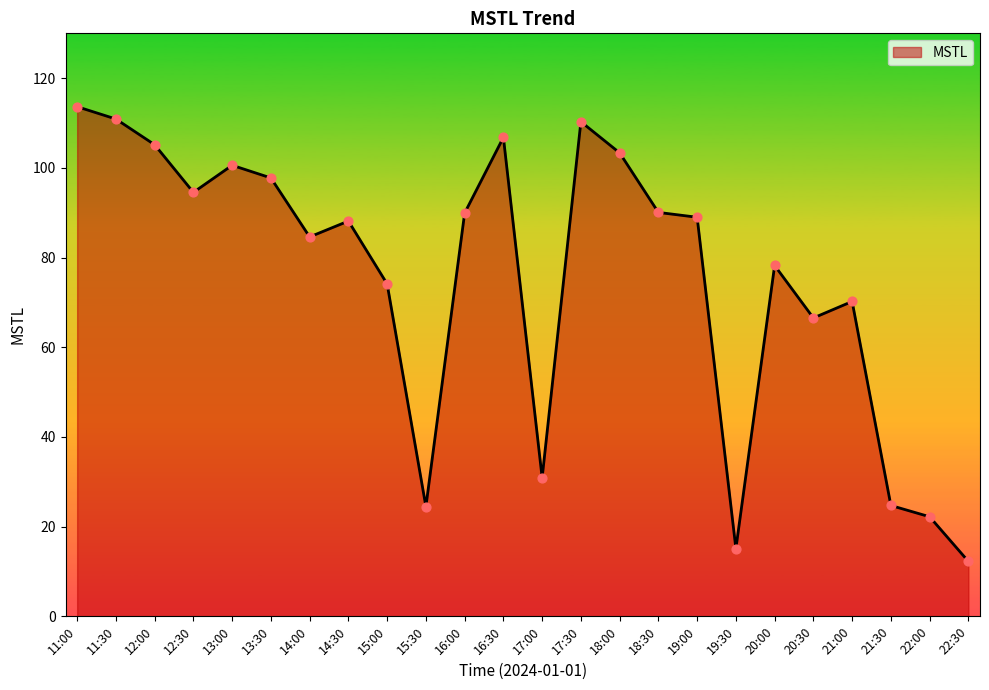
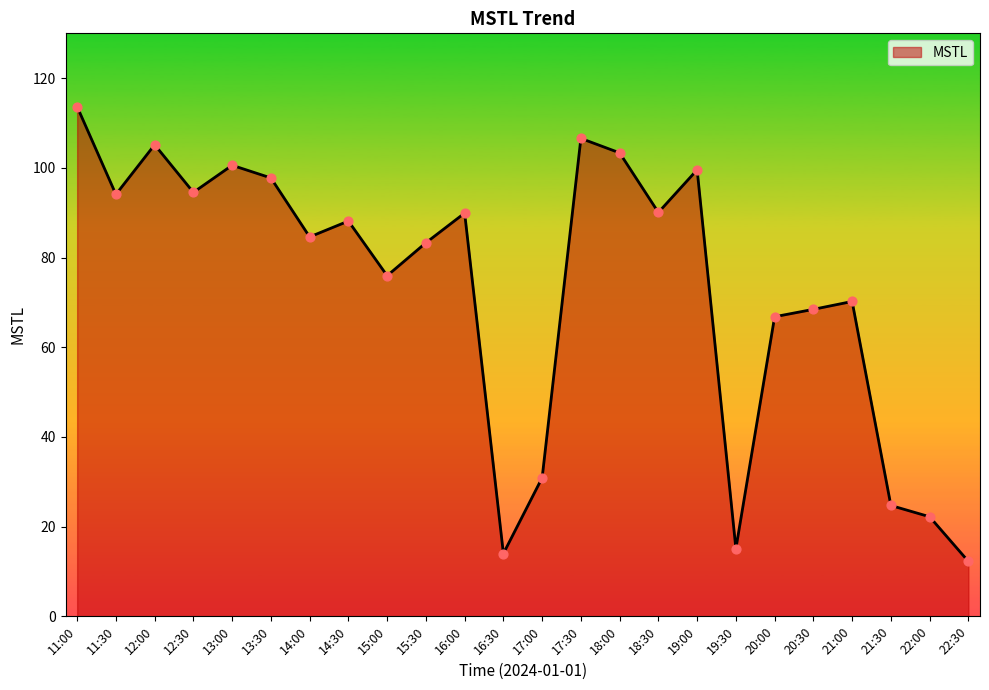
  {
    "11:00": 114,
-   "11:30": 111,
+   "11:30": 94,
    "12:00": 105,
    "12:30": 95,
    "13:00": 101,
    "13:30": 98,
    "14:00": 85,
    "14:30": 88,
-   "15:00": 74,
-   "15:30": 24,
+   "15:00": 76,
+   "15:30": 83,
    "16:00": 90,
-   "16:30": 107,
+   "16:30": 14,
    "17:00": 31,
-   "17:30": 110,
+   "17:30": 107,
    "18:00": 103,
    "18:30": 90,
-   "19:00": 89,
+   "19:00": 100,
    "19:30": 15,
-   "20:00": 78,
-   "20:30": 67,
+   "20:00": 67,
+   "20:30": 68,
    "21:00": 70,
    "21:30": 25,
    "22:00": 22,
    "22:30": 12
  }
